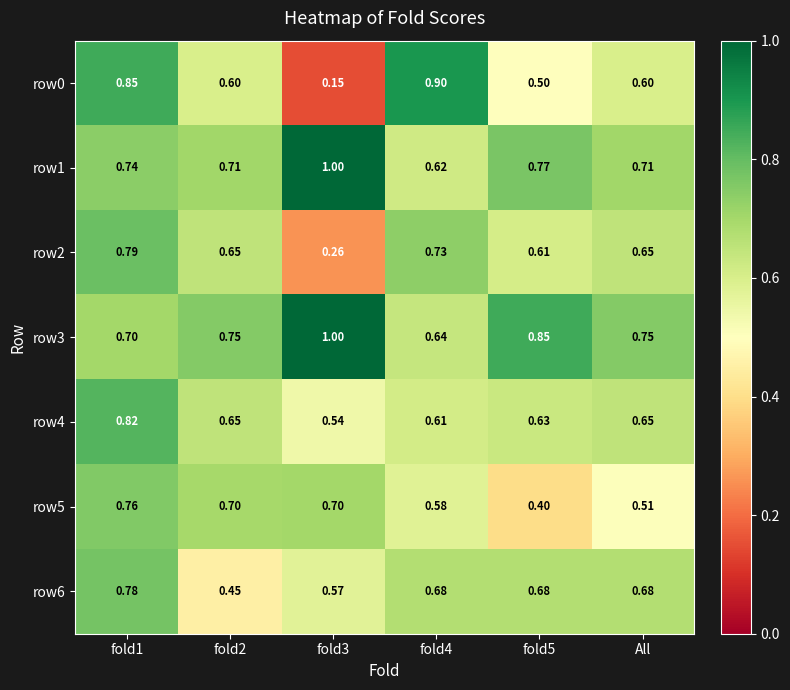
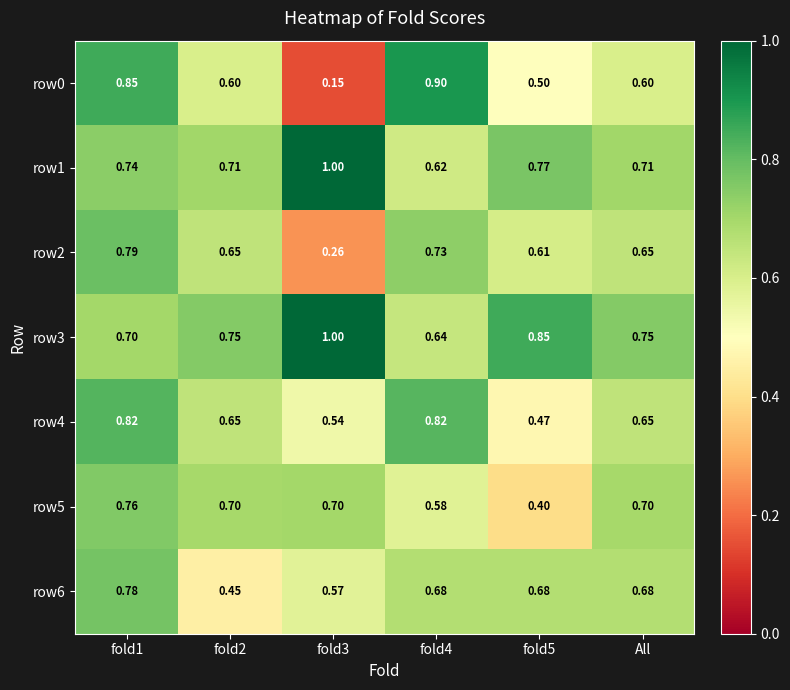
  {
    "row0": {
      "fold1": 0.85,
      "fold2": 0.60,
      "fold3": 0.15,
      "fold4": 0.90,
      "fold5": 0.50,
      "All": 0.60
    },
    "row1": {
      "fold1": 0.74,
      "fold2": 0.71,
      "fold3": 1.00,
      "fold4": 0.62,
      "fold5": 0.77,
      "All": 0.71
    },
    "row2": {
      "fold1": 0.79,
      "fold2": 0.65,
      "fold3": 0.26,
      "fold4": 0.73,
      "fold5": 0.61,
      "All": 0.65
    },
    "row3": {
      "fold1": 0.70,
      "fold2": 0.75,
      "fold3": 1.00,
      "fold4": 0.64,
      "fold5": 0.85,
      "All": 0.75
    },
    "row4": {
      "fold1": 0.82,
      "fold2": 0.65,
      "fold3": 0.54,
-     "fold4": 0.61,
-     "fold5": 0.63,
+     "fold4": 0.82,
+     "fold5": 0.47,
      "All": 0.65
    },
    "row5": {
      "fold1": 0.76,
      "fold2": 0.70,
      "fold3": 0.70,
      "fold4": 0.58,
      "fold5": 0.40,
-     "All": 0.51
+     "All": 0.70
    },
    "row6": {
      "fold1": 0.78,
      "fold2": 0.45,
      "fold3": 0.57,
      "fold4": 0.68,
      "fold5": 0.68,
      "All": 0.68
    }
  }
